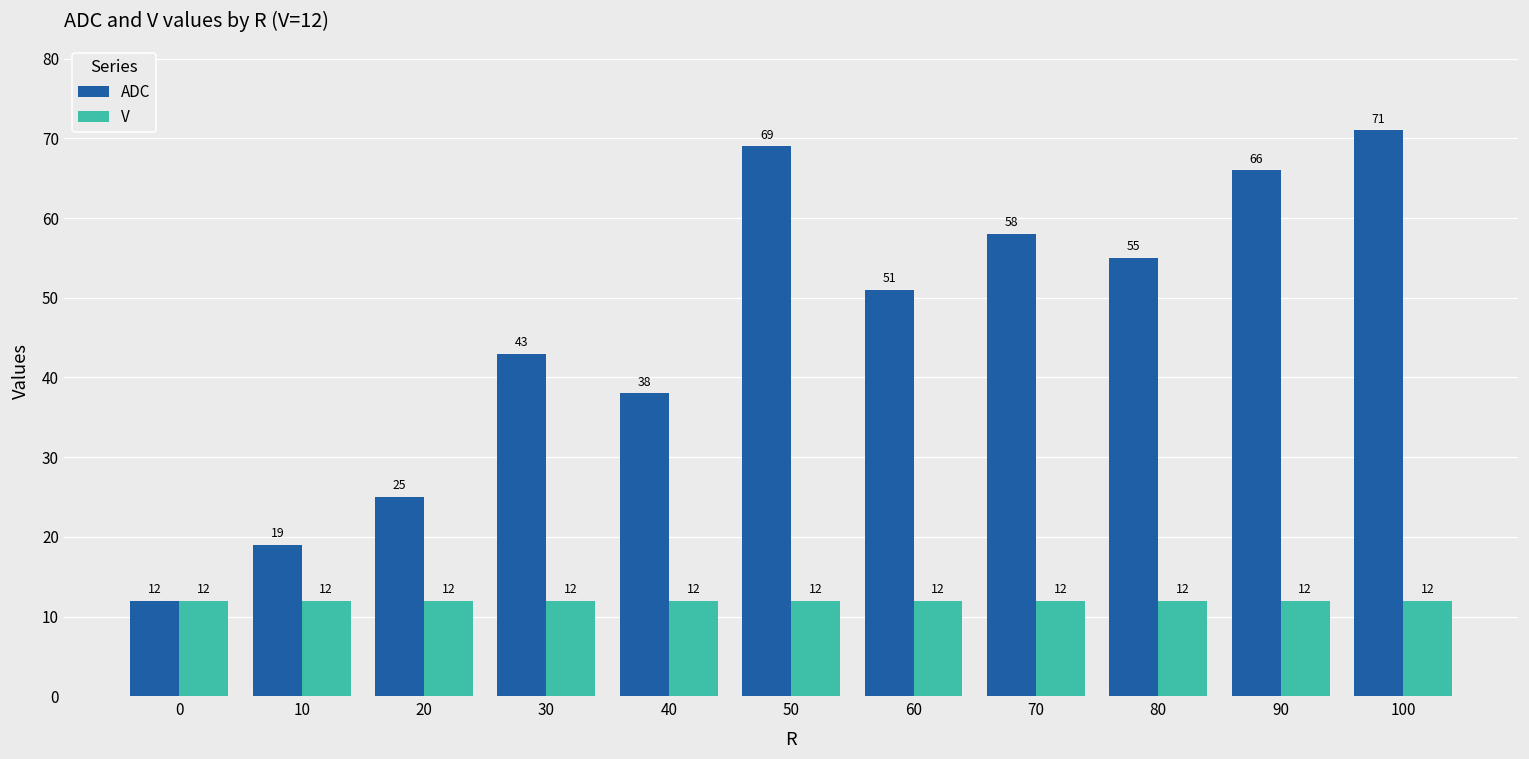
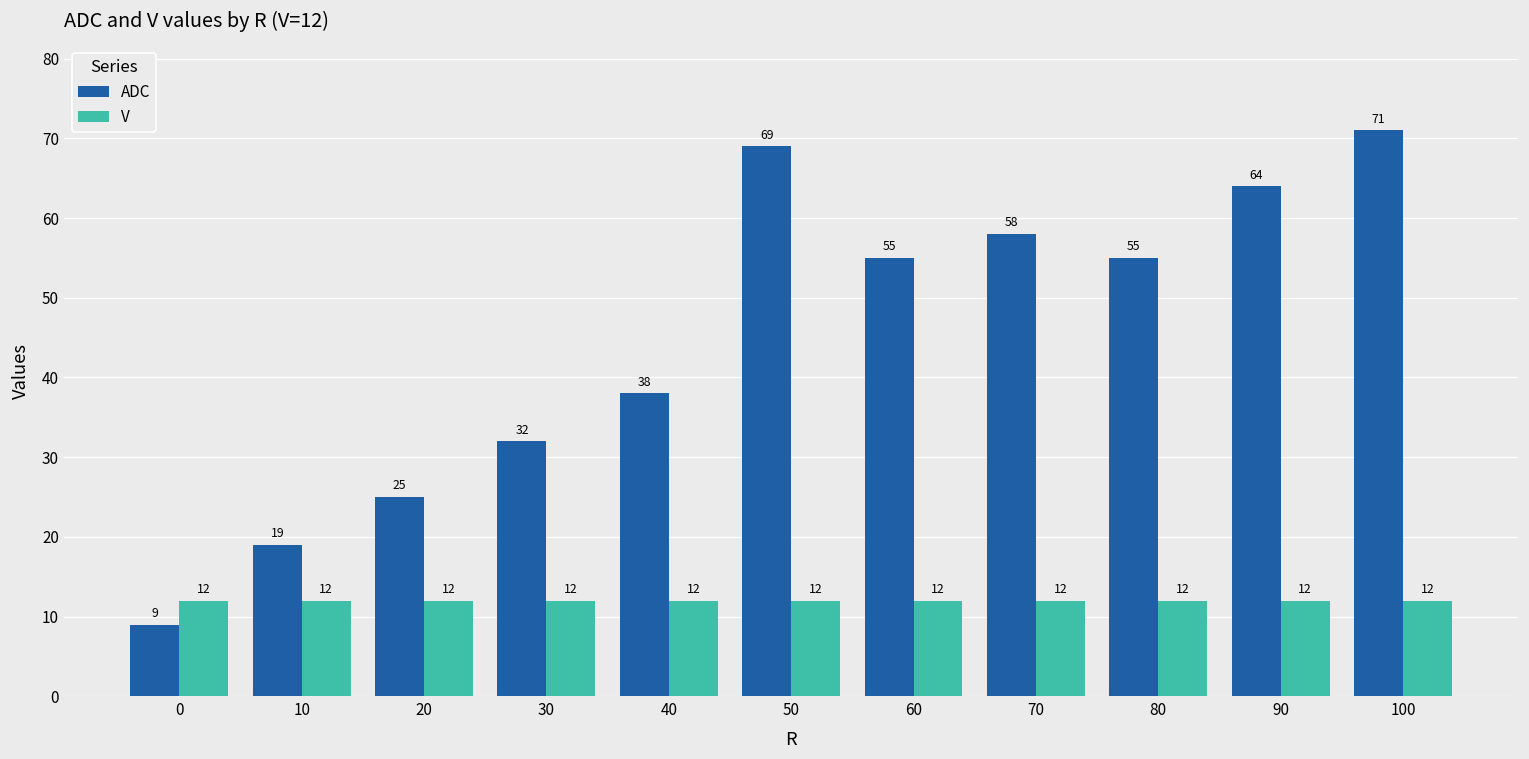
  {
    "ADC": {
-     "0": 12,
+     "0": 9,
      "10": 19,
      "20": 25,
-     "30": 43,
+     "30": 32,
      "40": 38,
      "50": 69,
-     "60": 51,
+     "60": 55,
      "70": 58,
      "80": 55,
-     "90": 66,
+     "90": 64,
      "100": 71
    },
    "V": {
      "0": 12,
      "10": 12,
      "20": 12,
      "30": 12,
      "40": 12,
      "50": 12,
      "60": 12,
      "70": 12,
      "80": 12,
      "90": 12,
      "100": 12
    }
  }
